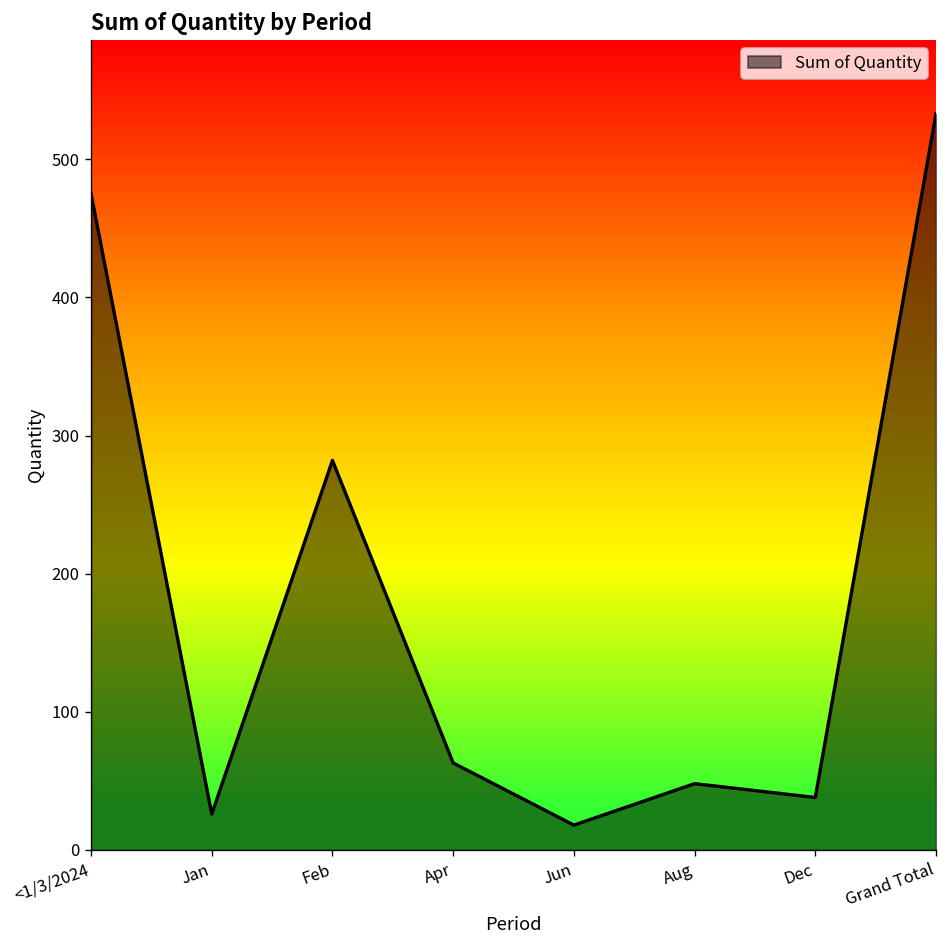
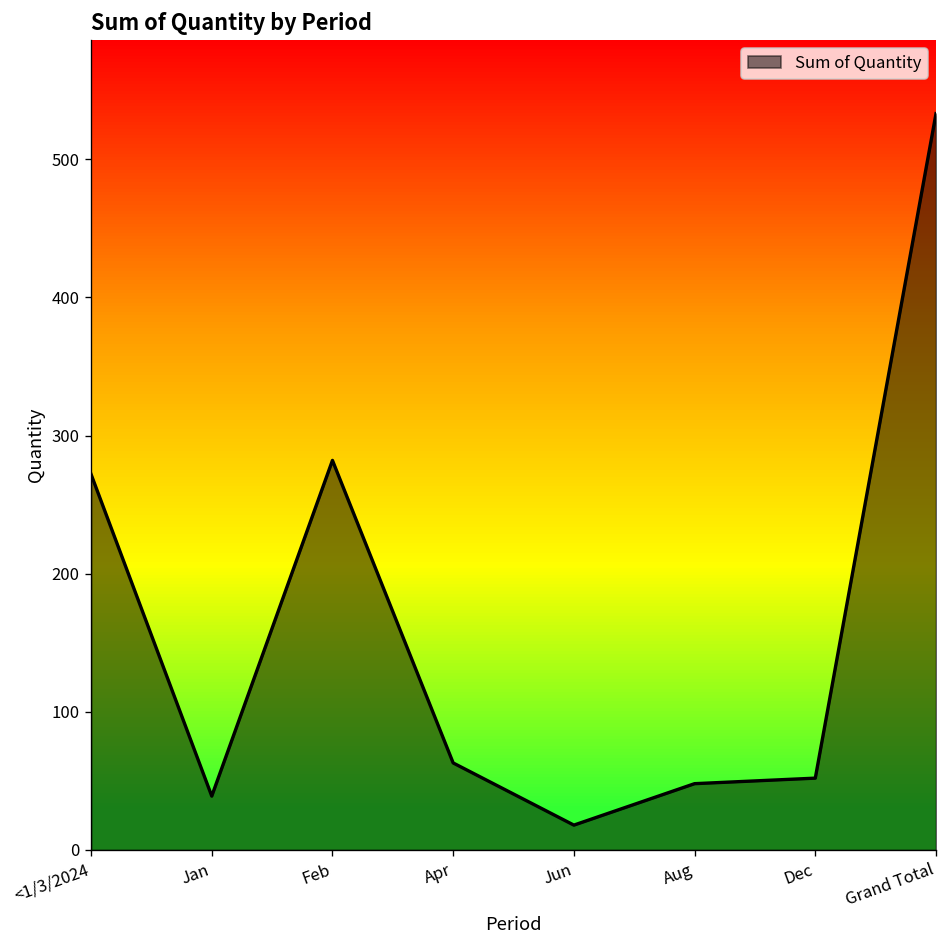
  {
-   "<1/3/2024": 475,
-   "Jan": 26,
+   "<1/3/2024": 272,
+   "Jan": 39,
    "Feb": 282,
    "Apr": 63,
    "Jun": 18,
    "Aug": 48,
-   "Dec": 38,
+   "Dec": 52,
    "Grand Total": 533
  }
